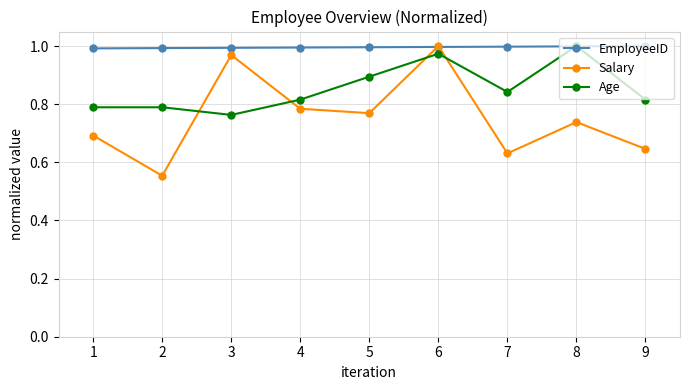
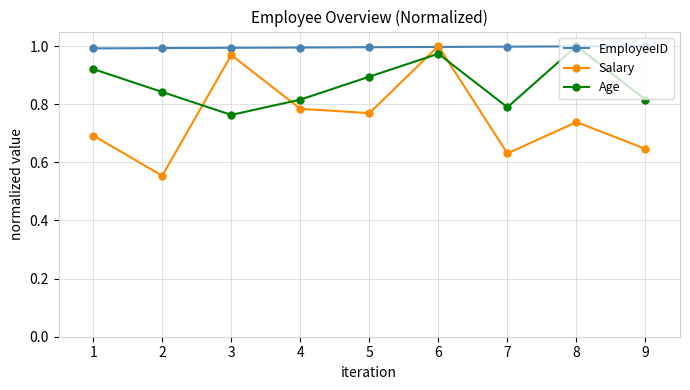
  {
    "EmployeeID": {
      "1": 0.99,
      "2": 0.99,
      "3": 0.99,
      "4": 1.00,
      "5": 1.00,
      "7": 1.00
    },
    "Salary": {
      "1": 0.69,
      "2": 0.55,
      "3": 0.97,
      "4": 0.78,
      "5": 0.77,
      "7": 0.63,
      "8": 0.74,
      "9": 0.65
    },
    "Age": {
-     "1": 0.79,
-     "2": 0.79,
+     "1": 0.92,
+     "2": 0.84,
      "3": 0.76,
      "4": 0.82,
      "5": 0.89,
      "6": 0.97,
-     "7": 0.84,
+     "7": 0.79,
      "9": 0.82
    }
  }
